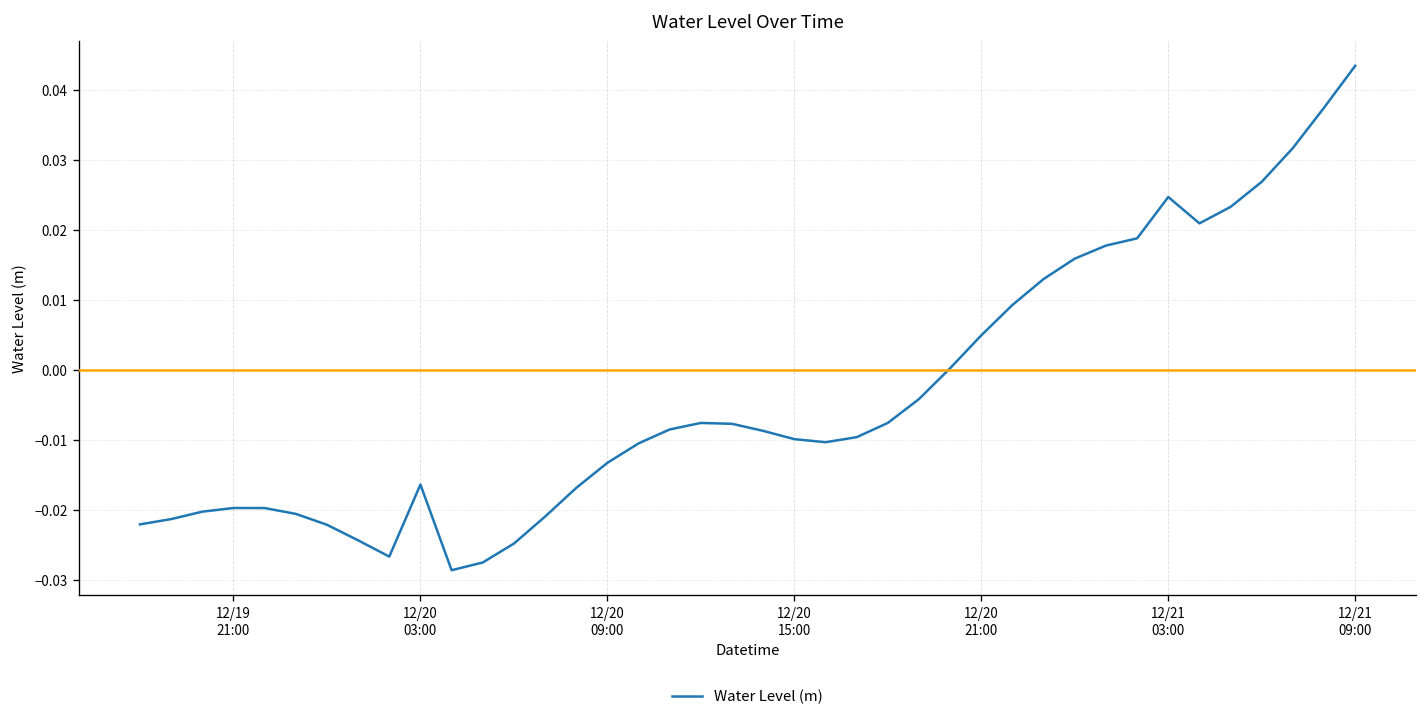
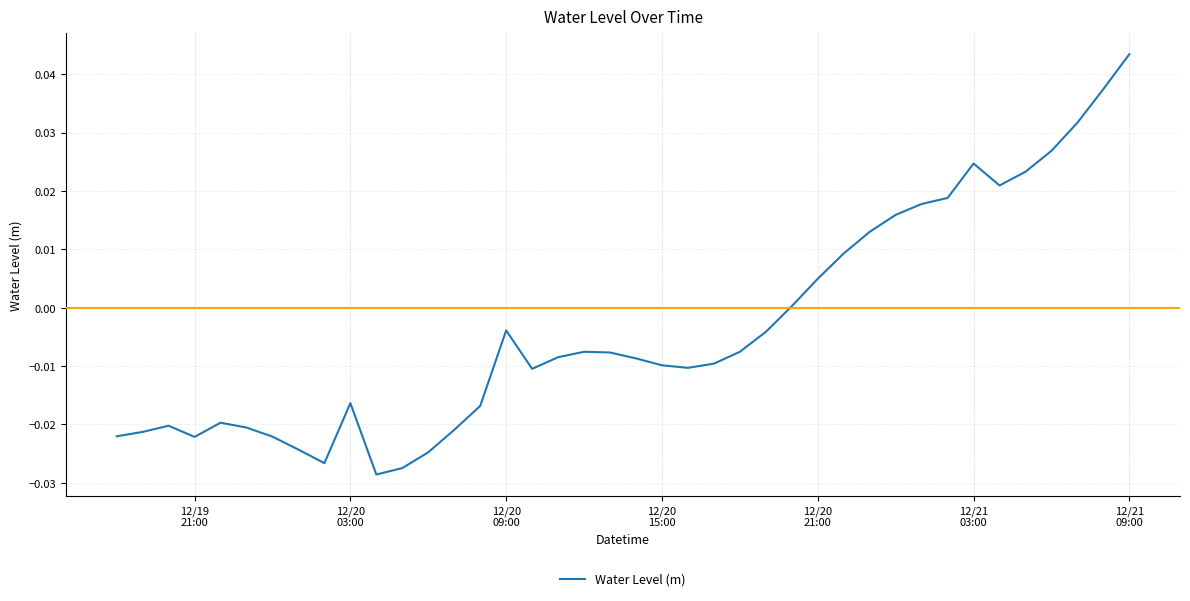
  {
-   "12/19 21:00": -0.020,
+   "12/19 21:00": -0.022,
    "12/20 03:00": -0.016,
-   "12/20 09:00": -0.013,
+   "12/20 09:00": -0.004,
    "12/20 15:00": -0.010,
    "12/20 21:00": 0.005,
    "12/21 03:00": 0.025,
    "12/21 09:00": 0.043
  }
